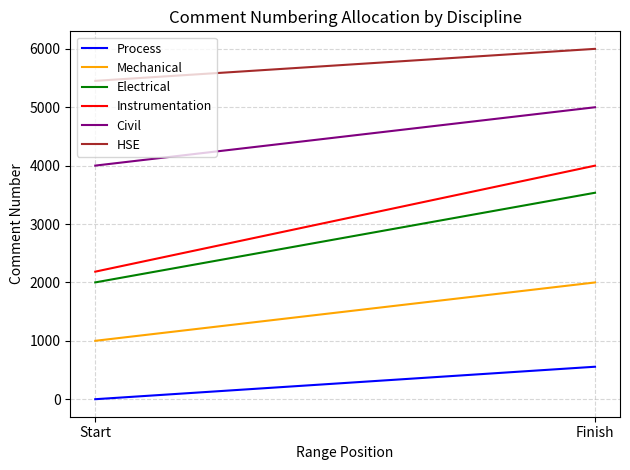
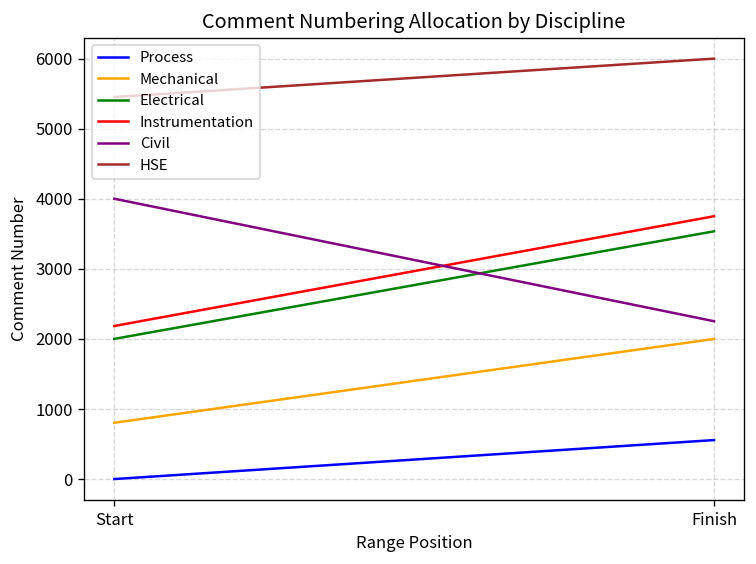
  {
    "Process": {
      "Start": 0,
      "Finish": 600
    },
    "Mechanical": {
-     "Start": 1000,
+     "Start": 800,
      "Finish": 2000
    },
    "Electrical": {
      "Start": 2000,
      "Finish": 3500
    },
    "Instrumentation": {
      "Start": 2200,
-     "Finish": 4000
+     "Finish": 3800
    },
    "Civil": {
      "Start": 4000,
-     "Finish": 5000
+     "Finish": 2300
    },
    "HSE": {
      "Finish": 6000
    }
  }
